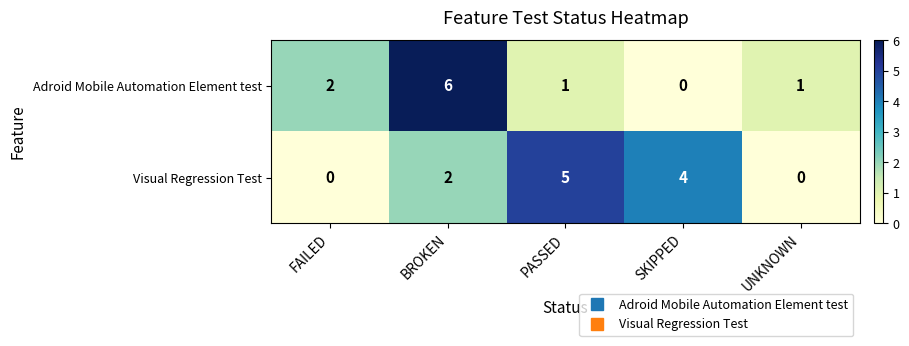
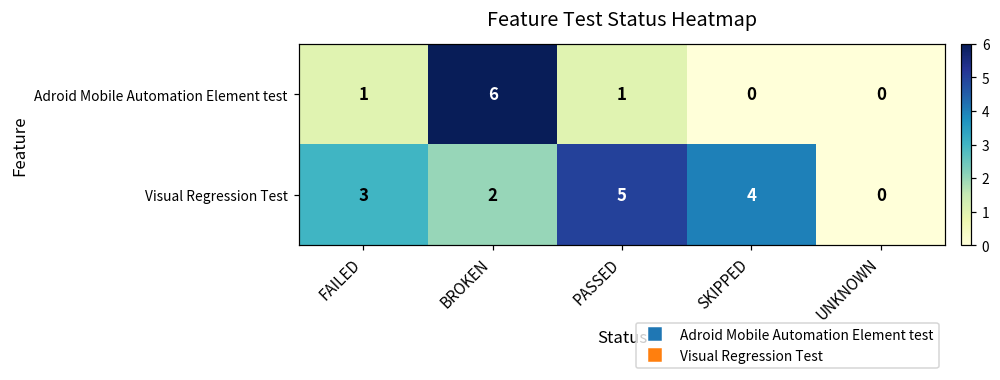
  {
    "Adroid Mobile Automation Element test": {
-     "FAILED": 2,
+     "FAILED": 1,
      "BROKEN": 6,
      "PASSED": 1,
      "SKIPPED": 0,
-     "UNKNOWN": 1
+     "UNKNOWN": 0
    },
    "Visual Regression Test": {
-     "FAILED": 0,
+     "FAILED": 3,
      "BROKEN": 2,
      "PASSED": 5,
      "SKIPPED": 4,
      "UNKNOWN": 0
    }
  }
